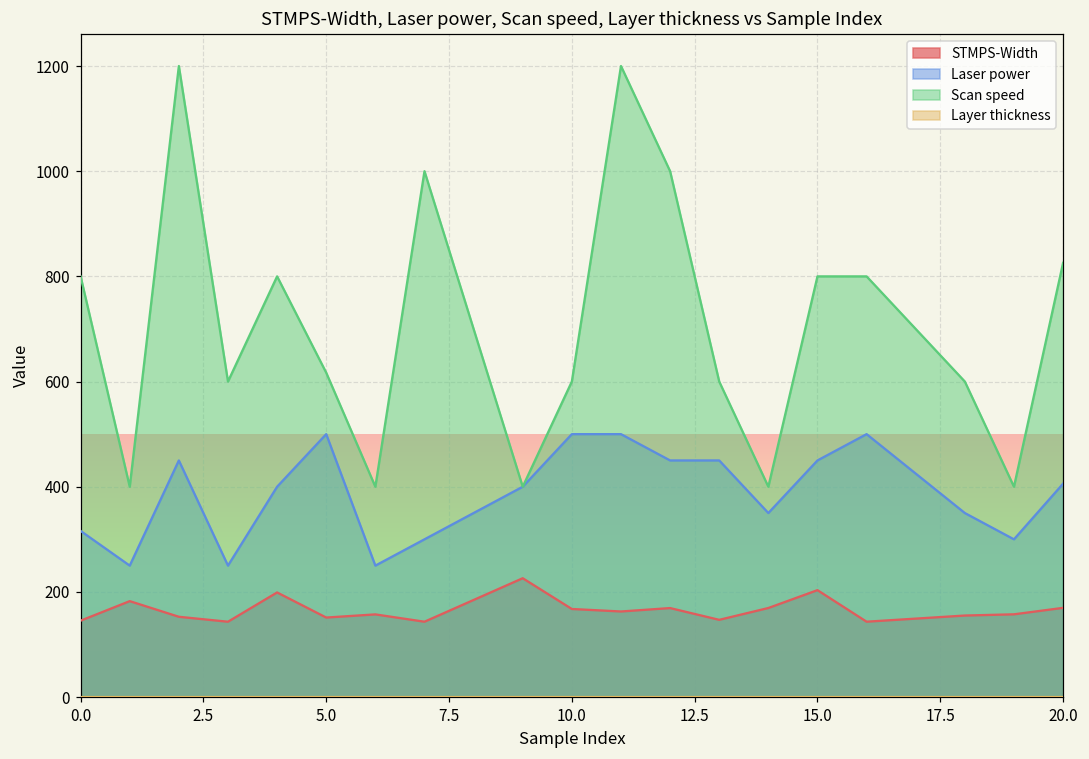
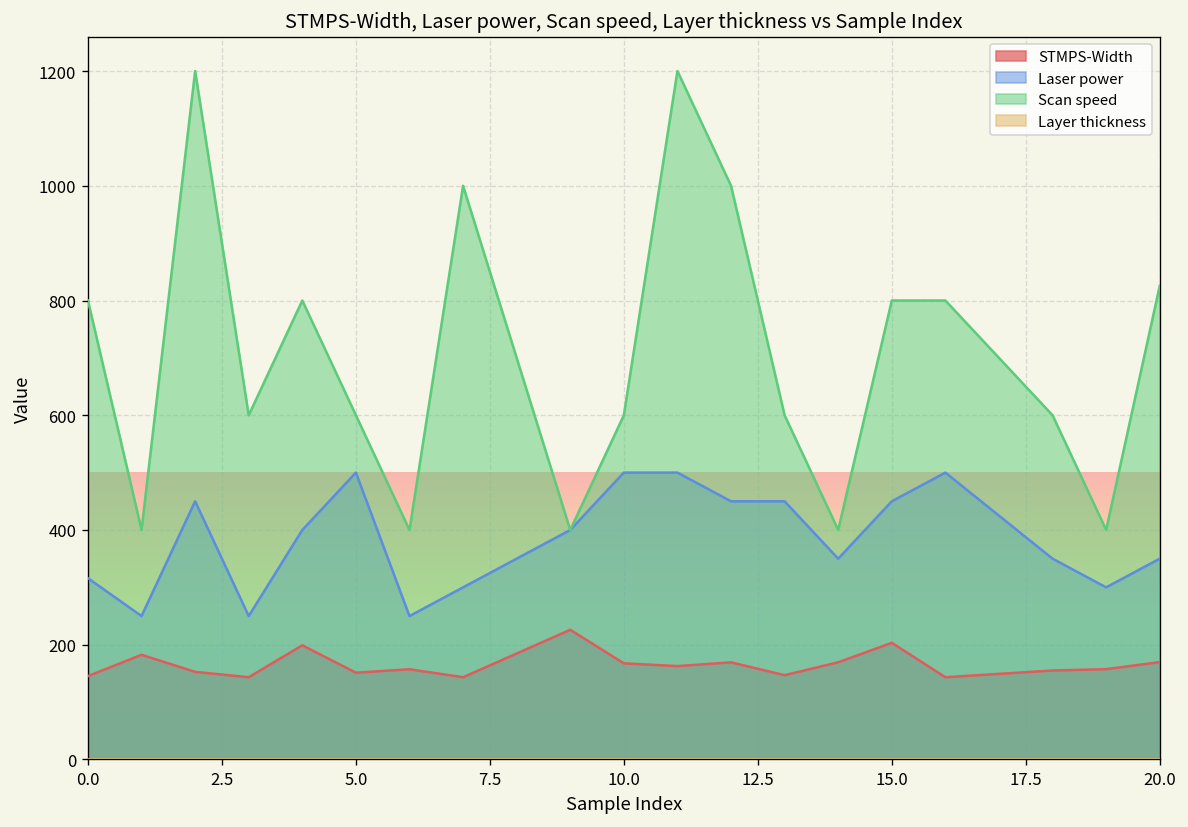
  {
    "STMPS-Width": {
      "0.0": 150,
      "5.0": 150,
      "10.0": 170,
      "15.0": 200,
      "20.0": 170
    },
    "Laser power": {
      "0.0": 320,
      "5.0": 500,
      "10.0": 500,
      "15.0": 450,
-     "20.0": 410
+     "20.0": 350
    },
    "Scan speed": {
      "0.0": 800,
-     "5.0": 620,
+     "5.0": 600,
      "10.0": 600,
      "15.0": 800,
      "20.0": 830
    },
    "Layer thickness": {
      "0.0": 0,
      "5.0": 0,
      "10.0": 0,
      "15.0": 0,
      "20.0": 0
    }
  }
